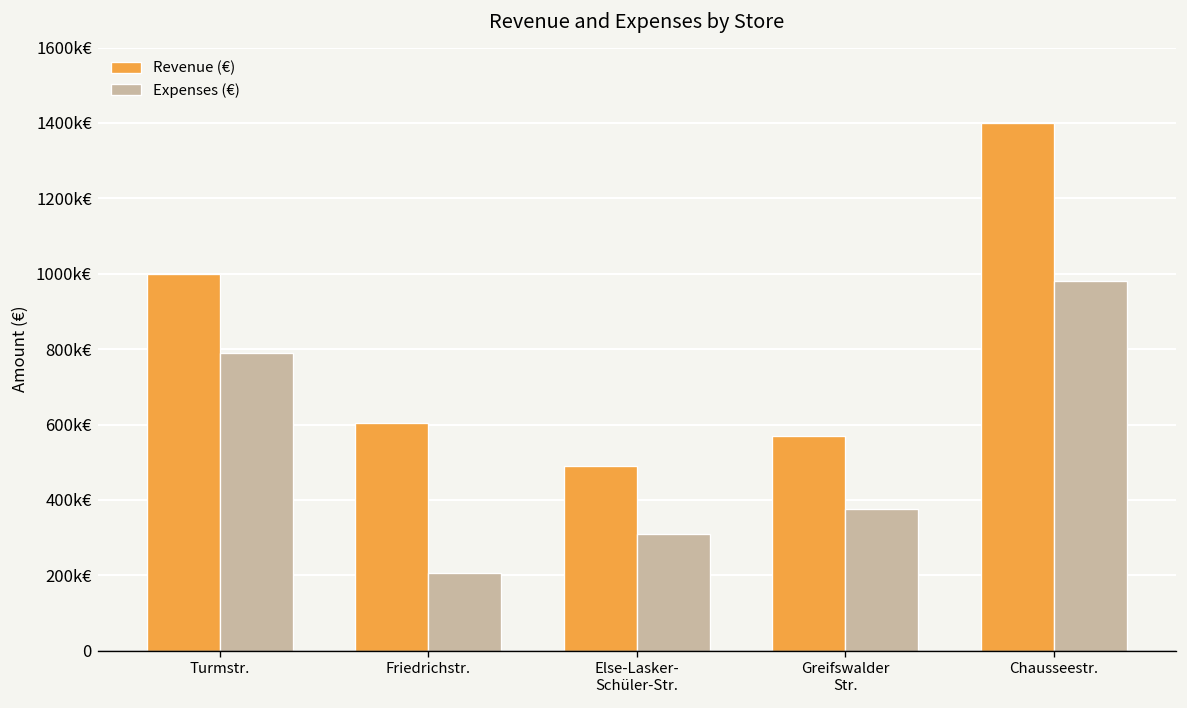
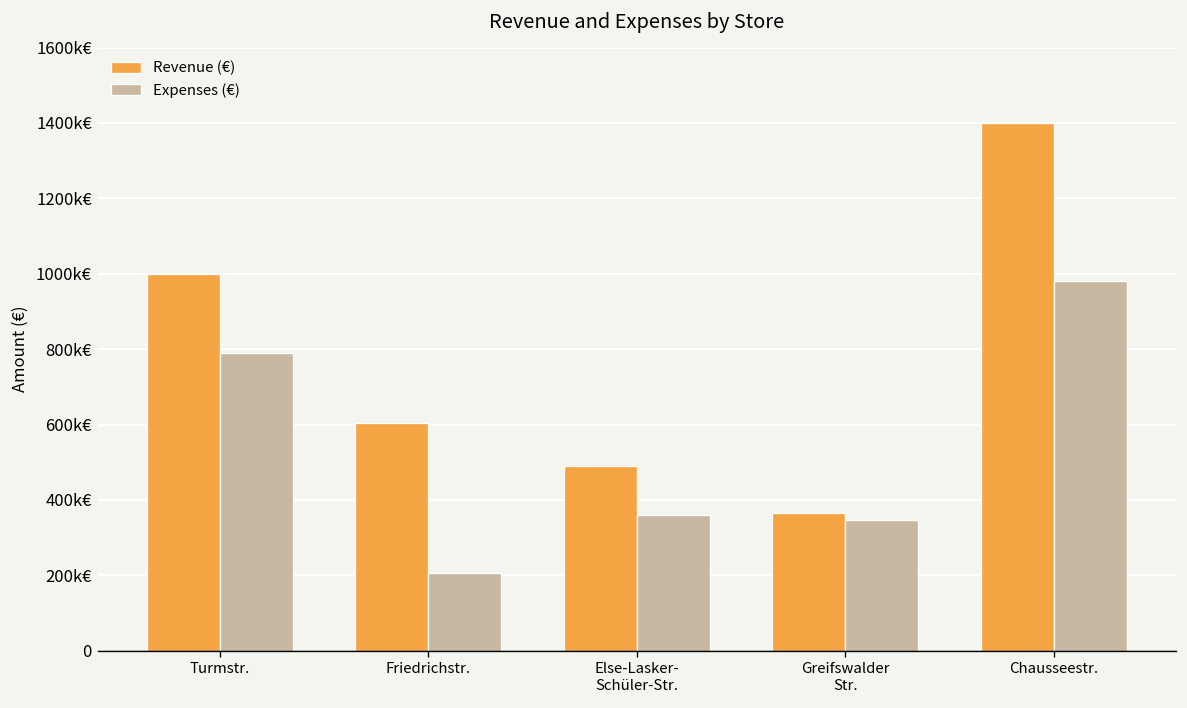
  {
    "Revenue (€)": {
      "Turmstr.": "1000k€",
      "Friedrichstr.": "600k€",
      "Else-Lasker- Schüler-Str.": "490k€",
-     "Greifswalder Str.": "570k€",
+     "Greifswalder Str.": "370k€",
      "Chausseestr.": "1400k€"
    },
    "Expenses (€)": {
      "Turmstr.": "790k€",
      "Friedrichstr.": "210k€",
-     "Else-Lasker- Schüler-Str.": "310k€",
-     "Greifswalder Str.": "380k€",
+     "Else-Lasker- Schüler-Str.": "360k€",
+     "Greifswalder Str.": "350k€",
      "Chausseestr.": "980k€"
    }
  }
